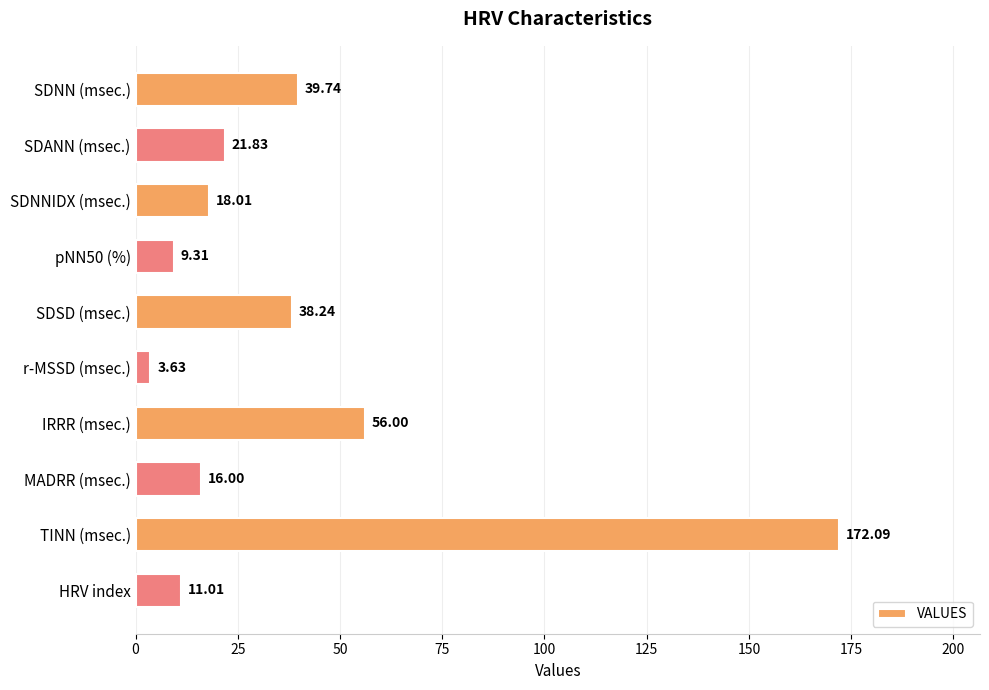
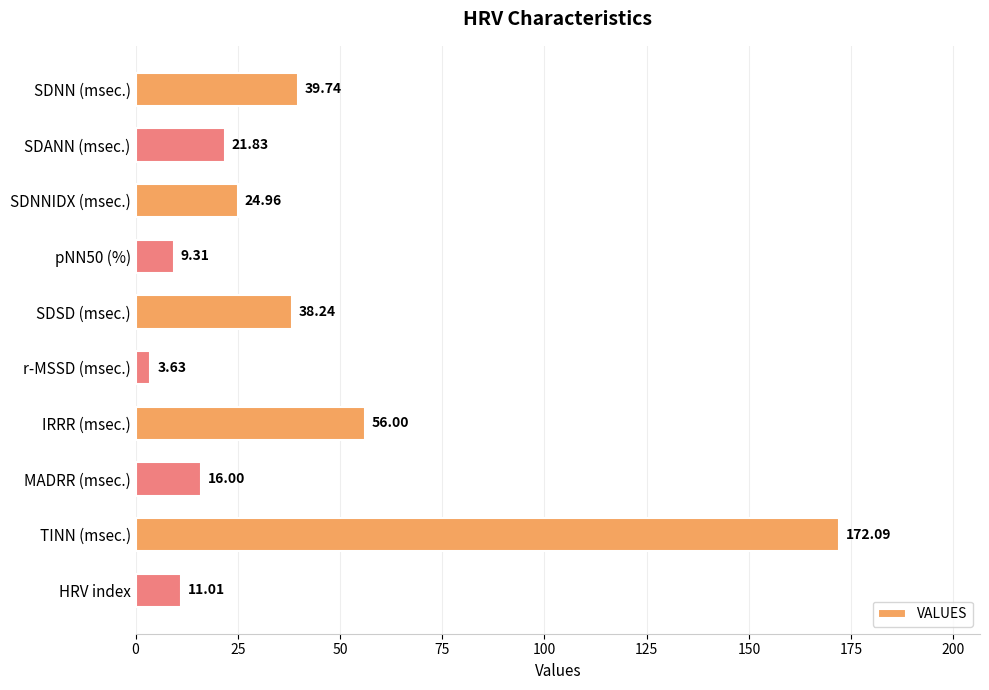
  {
    "SDNN (msec.)": 39.74,
    "SDANN (msec.)": 21.83,
-   "SDNNIDX (msec.)": 18.01,
+   "SDNNIDX (msec.)": 24.96,
    "pNN50 (%)": 9.31,
    "SDSD (msec.)": 38.24,
    "r-MSSD (msec.)": 3.63,
    "IRRR (msec.)": 56.00,
    "MADRR (msec.)": 16.00,
    "TINN (msec.)": 172.09,
    "HRV index": 11.01
  }
